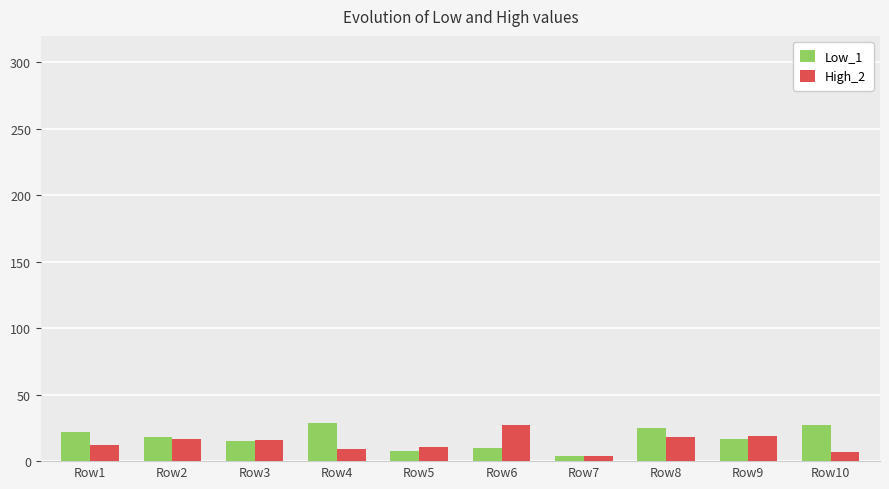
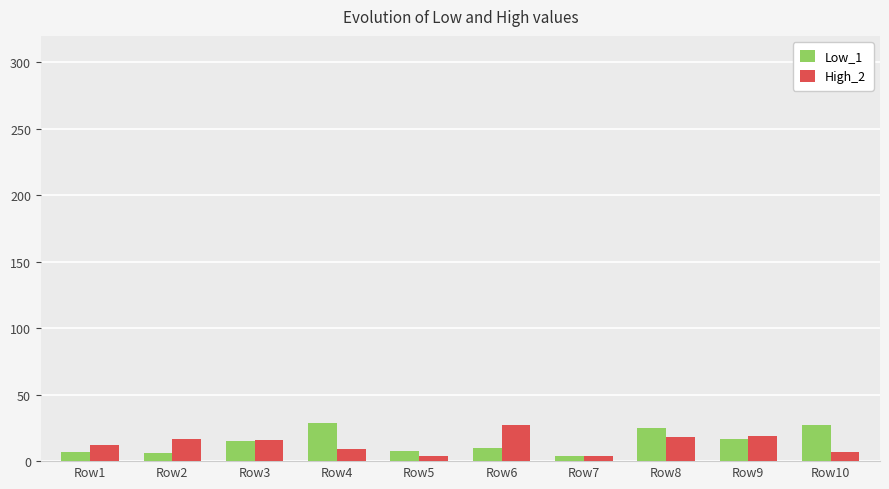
  {
    "Low_1": {
-     "Row1": 22,
-     "Row2": 18,
+     "Row1": 7,
+     "Row2": 6,
      "Row3": 15,
      "Row4": 29,
      "Row5": 8,
      "Row6": 10,
      "Row7": 4,
      "Row8": 25,
      "Row9": 17,
      "Row10": 27
    },
    "High_2": {
      "Row1": 12,
      "Row2": 17,
      "Row3": 16,
      "Row4": 9,
-     "Row5": 11,
+     "Row5": 4,
      "Row6": 27,
      "Row7": 4,
      "Row8": 18,
      "Row9": 19,
      "Row10": 7
    }
  }
